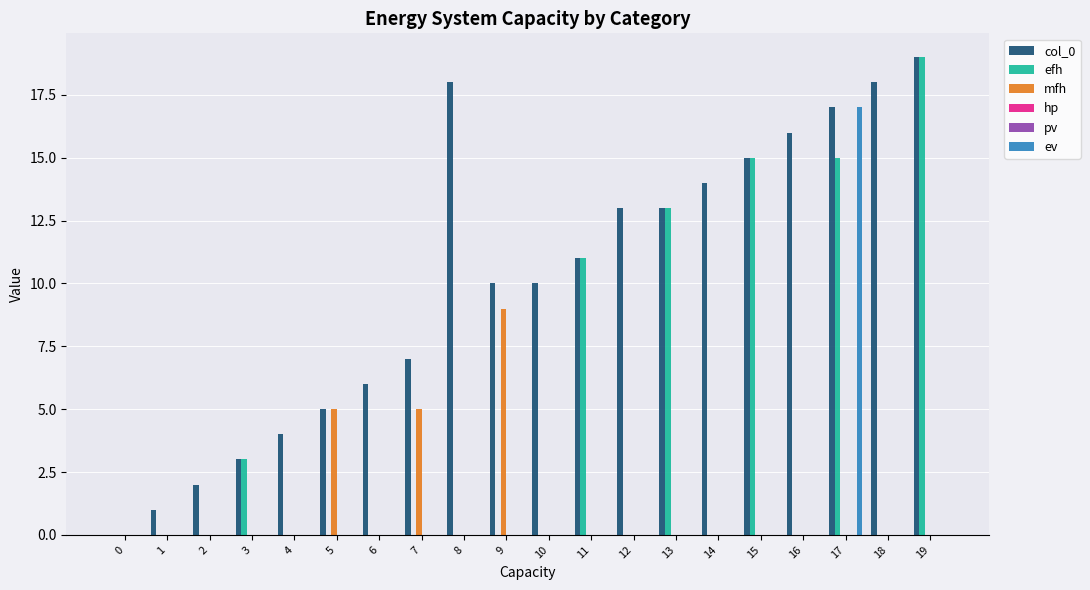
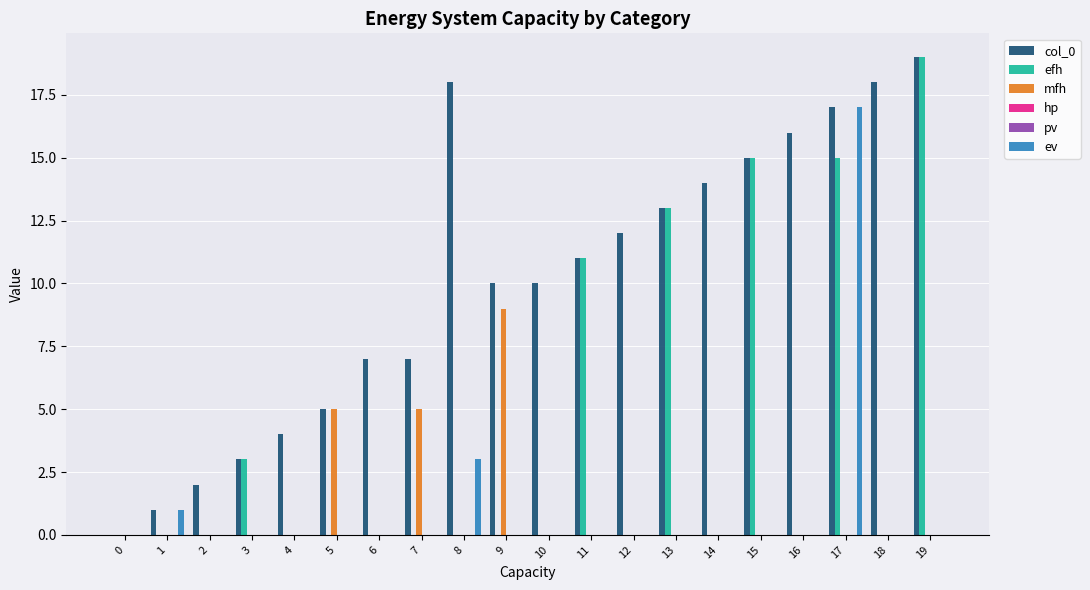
  {
    "col_0": {
      "0": 0,
      "1": 1,
      "2": 2,
      "3": 3,
      "4": 4,
      "5": 5,
-     "6": 6,
+     "6": 7,
      "7": 7,
      "8": 18,
      "9": 10,
      "10": 10,
      "11": 11,
-     "12": 13,
+     "12": 12,
      "13": 13,
      "14": 14,
      "15": 15,
      "16": 16,
      "17": 17,
      "18": 18,
      "19": 19
    },
    "efh": {
      "0": 0,
      "1": 0,
      "2": 0,
      "3": 3,
      "4": 0,
      "5": 0,
      "6": 0,
      "7": 0,
      "8": 0,
      "9": 0,
      "10": 0,
      "11": 11,
      "12": 0,
      "13": 13,
      "14": 0,
      "15": 15,
      "16": 0,
      "17": 15,
      "18": 0,
      "19": 19
    },
    "mfh": {
      "0": 0,
      "1": 0,
      "2": 0,
      "3": 0,
      "4": 0,
      "5": 5,
      "6": 0,
      "7": 5,
      "8": 0,
      "9": 9,
      "10": 0,
      "11": 0,
      "12": 0,
      "13": 0,
      "14": 0,
      "15": 0,
      "16": 0,
      "17": 0,
      "18": 0,
      "19": 0
    },
    "hp": {
      "0": 0,
      "1": 0,
      "2": 0,
      "3": 0,
      "4": 0,
      "5": 0,
      "6": 0,
      "7": 0,
      "8": 0,
      "9": 0,
      "10": 0,
      "11": 0,
      "12": 0,
      "13": 0,
      "14": 0,
      "15": 0,
      "16": 0,
      "17": 0,
      "18": 0,
      "19": 0
    },
    "pv": {
      "0": 0,
      "1": 0,
      "2": 0,
      "3": 0,
      "4": 0,
      "5": 0,
      "6": 0,
      "7": 0,
      "8": 0,
      "9": 0,
      "10": 0,
      "11": 0,
      "12": 0,
      "13": 0,
      "14": 0,
      "15": 0,
      "16": 0,
      "17": 0,
      "18": 0,
      "19": 0
    },
    "ev": {
      "0": 0,
-     "1": 0,
+     "1": 1,
      "2": 0,
      "3": 0,
      "4": 0,
      "5": 0,
      "6": 0,
      "7": 0,
-     "8": 0,
+     "8": 3,
      "9": 0,
      "10": 0,
      "11": 0,
      "12": 0,
      "13": 0,
      "14": 0,
      "15": 0,
      "16": 0,
      "17": 17,
      "18": 0,
      "19": 0
    }
  }
